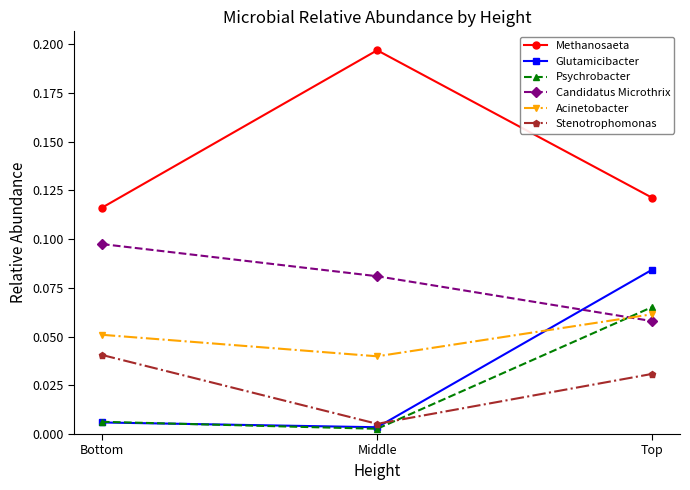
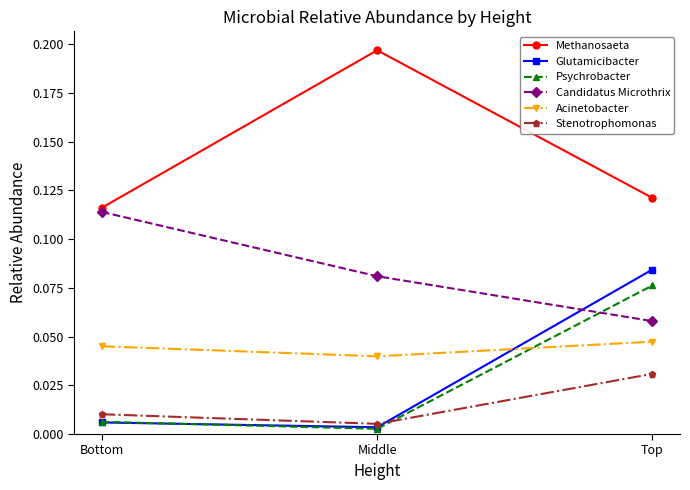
  {
    "Methanosaeta": {
      "Bottom": 0.116,
      "Middle": 0.197,
      "Top": 0.121
    },
    "Glutamicibacter": {
      "Top": 0.084
    },
    "Psychrobacter": {
-     "Top": 0.065
+     "Top": 0.076
    },
    "Candidatus Microthrix": {
-     "Bottom": 0.097,
+     "Bottom": 0.114,
      "Middle": 0.081,
      "Top": 0.058
    },
    "Acinetobacter": {
-     "Bottom": 0.051,
+     "Bottom": 0.045,
      "Middle": 0.040,
-     "Top": 0.061
+     "Top": 0.047
    },
    "Stenotrophomonas": {
-     "Bottom": 0.041,
+     "Bottom": 0.010,
      "Middle": 0.005,
      "Top": 0.031
    }
  }
